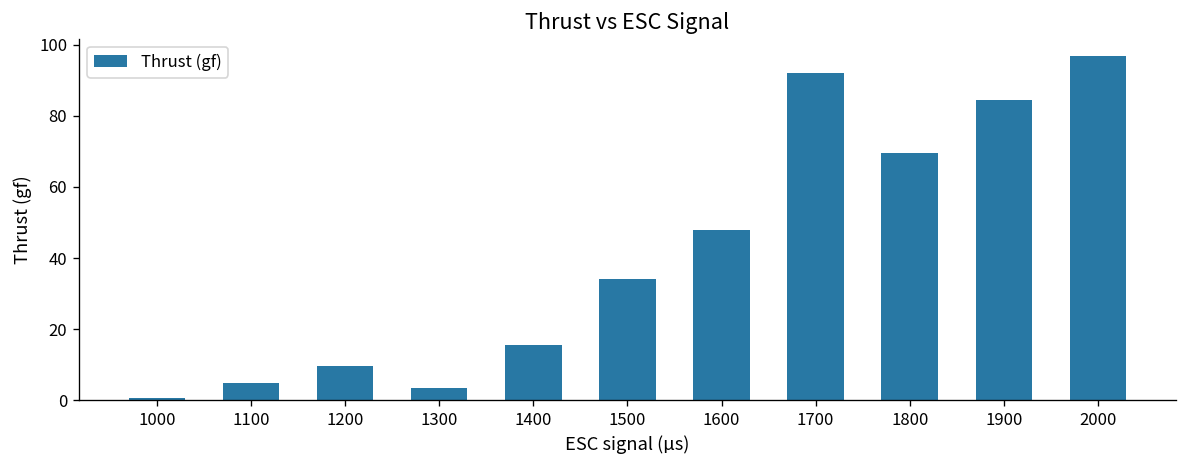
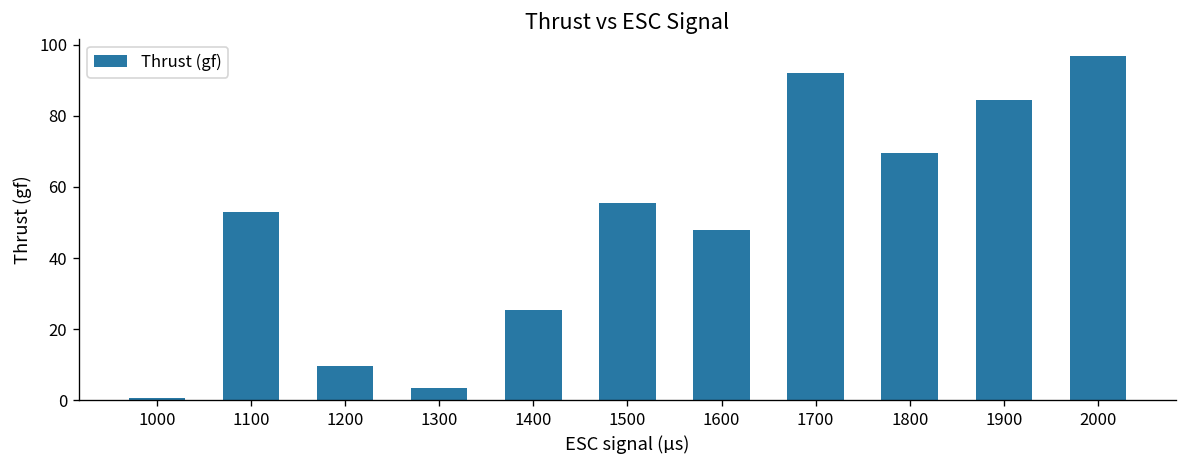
  {
-   "1100": 5,
+   "1100": 53,
    "1200": 10,
    "1300": 3,
-   "1400": 15,
-   "1500": 34,
+   "1400": 25,
+   "1500": 55,
    "1600": 48,
    "1700": 92,
    "1800": 70,
    "1900": 84,
    "2000": 97
  }
